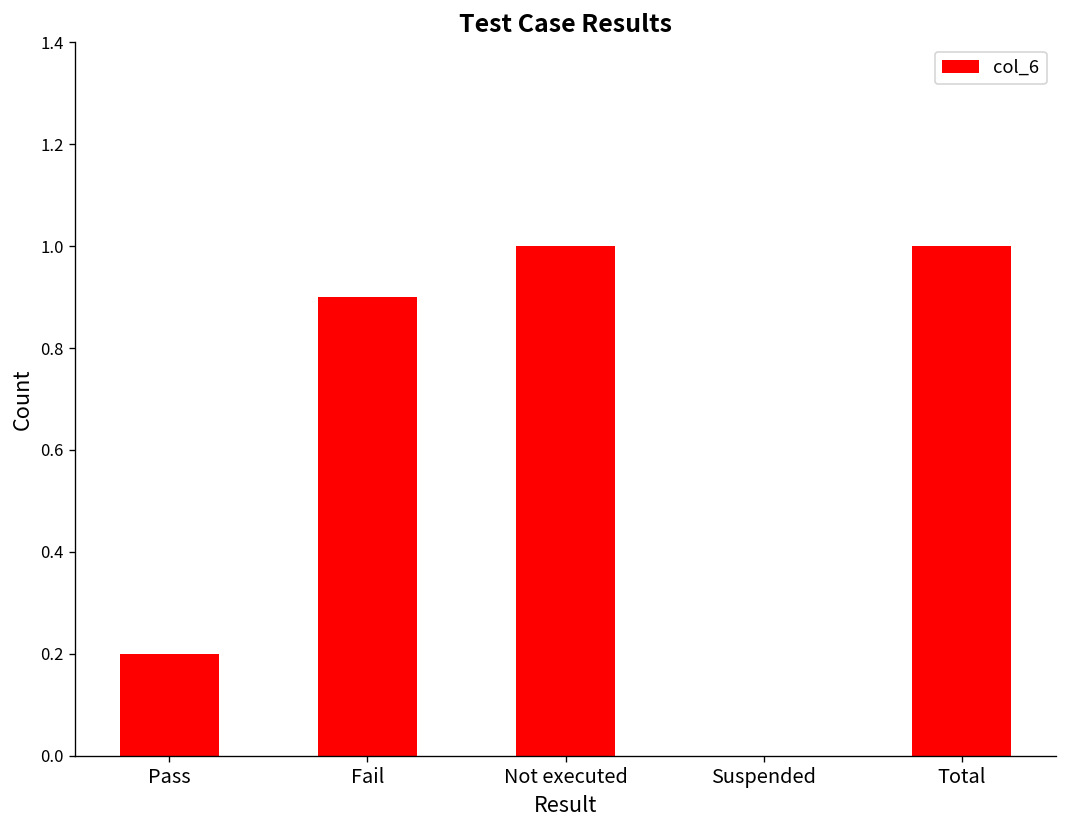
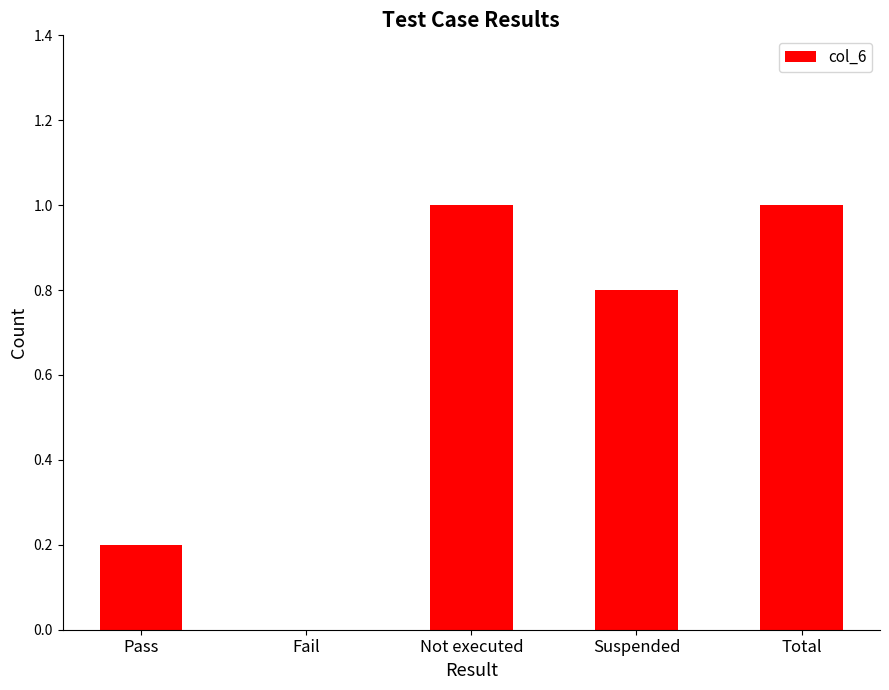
  {
    "Pass": 0.2,
-   "Fail": 0.9,
+   "Fail": 0.0,
    "Not executed": 1.0,
-   "Suspended": 0.0,
+   "Suspended": 0.8,
    "Total": 1.0
  }
